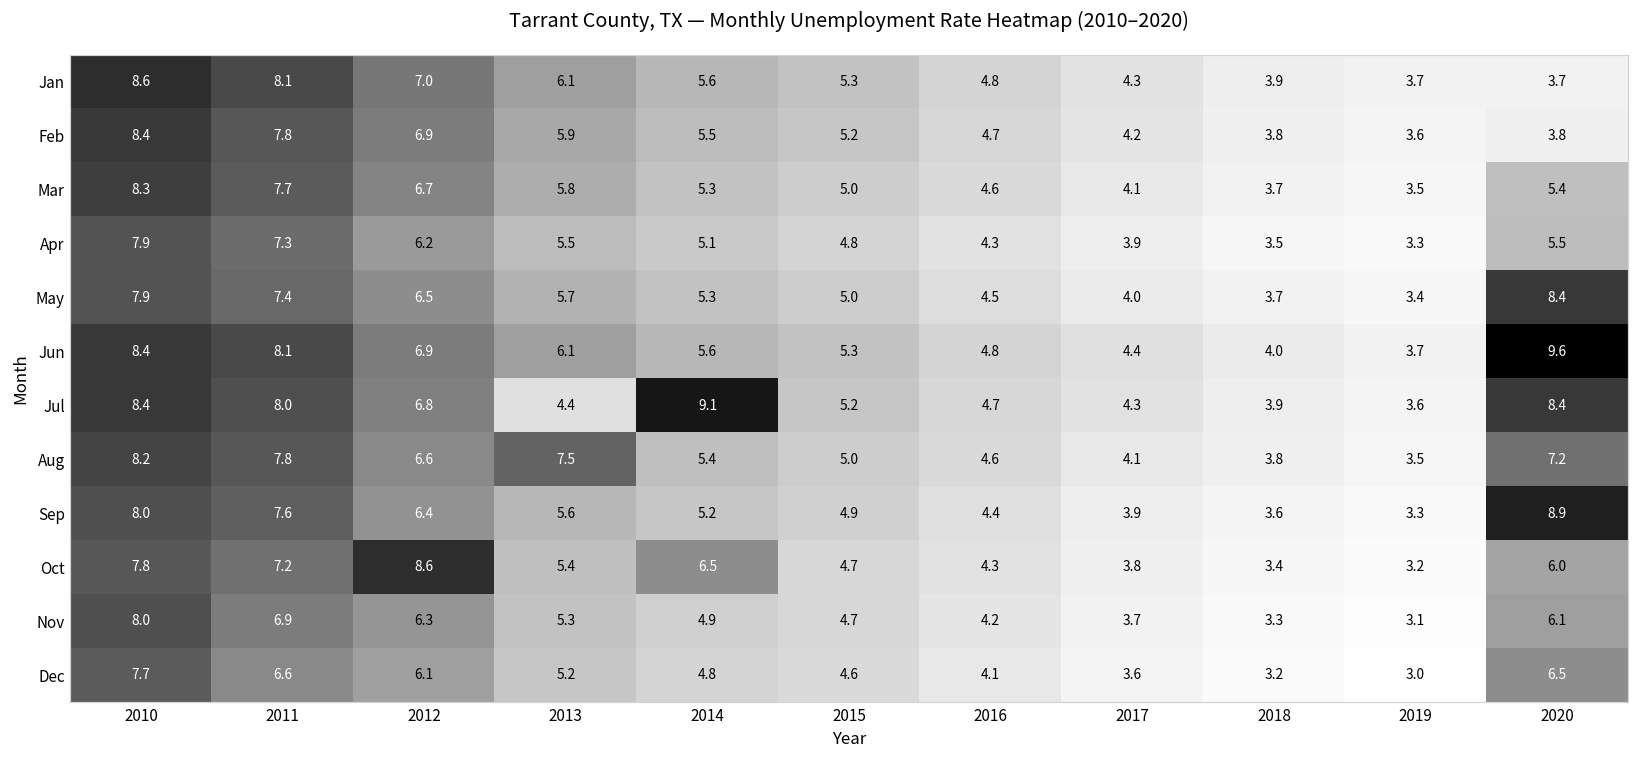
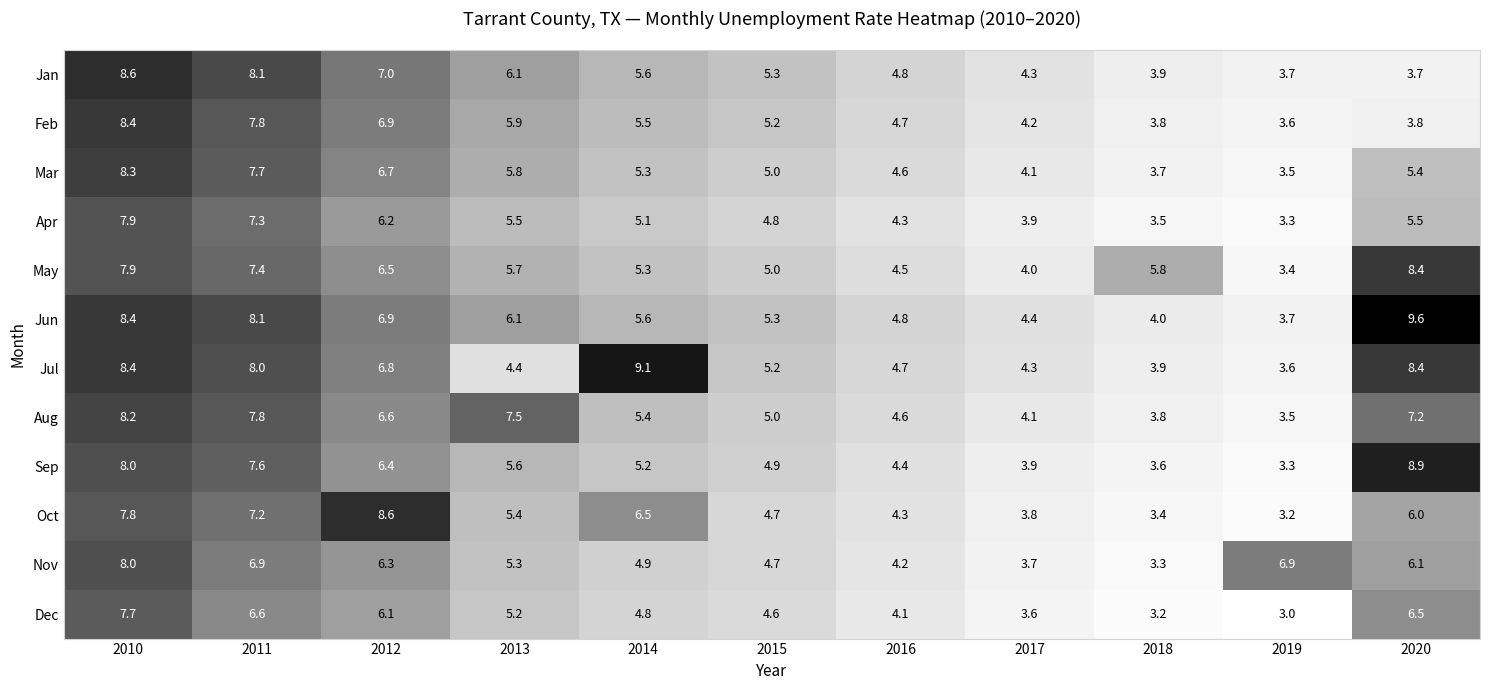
  {
    "Jan": {
      "2010": 8.6,
      "2011": 8.1,
      "2012": 7.0,
      "2013": 6.1,
      "2014": 5.6,
      "2015": 5.3,
      "2016": 4.8,
      "2017": 4.3,
      "2018": 3.9,
      "2019": 3.7,
      "2020": 3.7
    },
    "Feb": {
      "2010": 8.4,
      "2011": 7.8,
      "2012": 6.9,
      "2013": 5.9,
      "2014": 5.5,
      "2015": 5.2,
      "2016": 4.7,
      "2017": 4.2,
      "2018": 3.8,
      "2019": 3.6,
      "2020": 3.8
    },
    "Mar": {
      "2010": 8.3,
      "2011": 7.7,
      "2012": 6.7,
      "2013": 5.8,
      "2014": 5.3,
      "2015": 5.0,
      "2016": 4.6,
      "2017": 4.1,
      "2018": 3.7,
      "2019": 3.5,
      "2020": 5.4
    },
    "Apr": {
      "2010": 7.9,
      "2011": 7.3,
      "2012": 6.2,
      "2013": 5.5,
      "2014": 5.1,
      "2015": 4.8,
      "2016": 4.3,
      "2017": 3.9,
      "2018": 3.5,
      "2019": 3.3,
      "2020": 5.5
    },
    "May": {
      "2010": 7.9,
      "2011": 7.4,
      "2012": 6.5,
      "2013": 5.7,
      "2014": 5.3,
      "2015": 5.0,
      "2016": 4.5,
      "2017": 4.0,
-     "2018": 3.7,
+     "2018": 5.8,
      "2019": 3.4,
      "2020": 8.4
    },
    "Jun": {
      "2010": 8.4,
      "2011": 8.1,
      "2012": 6.9,
      "2013": 6.1,
      "2014": 5.6,
      "2015": 5.3,
      "2016": 4.8,
      "2017": 4.4,
      "2018": 4.0,
      "2019": 3.7,
      "2020": 9.6
    },
    "Jul": {
      "2010": 8.4,
      "2011": 8.0,
      "2012": 6.8,
      "2013": 4.4,
      "2014": 9.1,
      "2015": 5.2,
      "2016": 4.7,
      "2017": 4.3,
      "2018": 3.9,
      "2019": 3.6,
      "2020": 8.4
    },
    "Aug": {
      "2010": 8.2,
      "2011": 7.8,
      "2012": 6.6,
      "2013": 7.5,
      "2014": 5.4,
      "2015": 5.0,
      "2016": 4.6,
      "2017": 4.1,
      "2018": 3.8,
      "2019": 3.5,
      "2020": 7.2
    },
    "Sep": {
      "2010": 8.0,
      "2011": 7.6,
      "2012": 6.4,
      "2013": 5.6,
      "2014": 5.2,
      "2015": 4.9,
      "2016": 4.4,
      "2017": 3.9,
      "2018": 3.6,
      "2019": 3.3,
      "2020": 8.9
    },
    "Oct": {
      "2010": 7.8,
      "2011": 7.2,
      "2012": 8.6,
      "2013": 5.4,
      "2014": 6.5,
      "2015": 4.7,
      "2016": 4.3,
      "2017": 3.8,
      "2018": 3.4,
      "2019": 3.2,
      "2020": 6.0
    },
    "Nov": {
      "2010": 8.0,
      "2011": 6.9,
      "2012": 6.3,
      "2013": 5.3,
      "2014": 4.9,
      "2015": 4.7,
      "2016": 4.2,
      "2017": 3.7,
      "2018": 3.3,
-     "2019": 3.1,
+     "2019": 6.9,
      "2020": 6.1
    },
    "Dec": {
      "2010": 7.7,
      "2011": 6.6,
      "2012": 6.1,
      "2013": 5.2,
      "2014": 4.8,
      "2015": 4.6,
      "2016": 4.1,
      "2017": 3.6,
      "2018": 3.2,
      "2019": 3.0,
      "2020": 6.5
    }
  }
